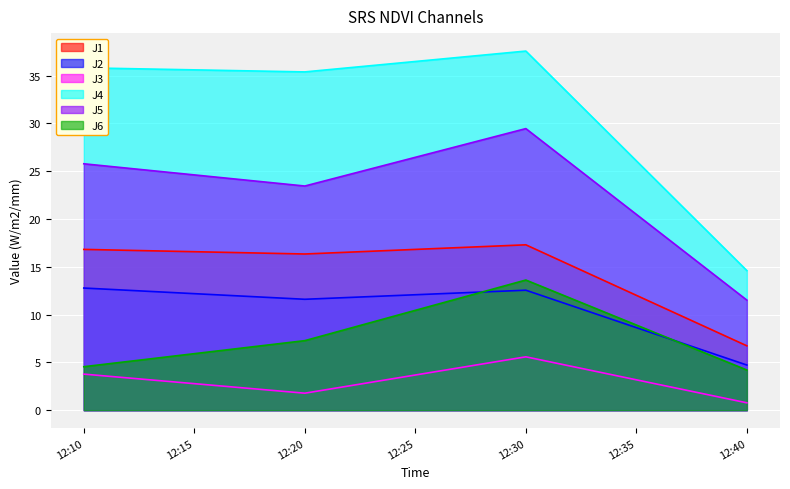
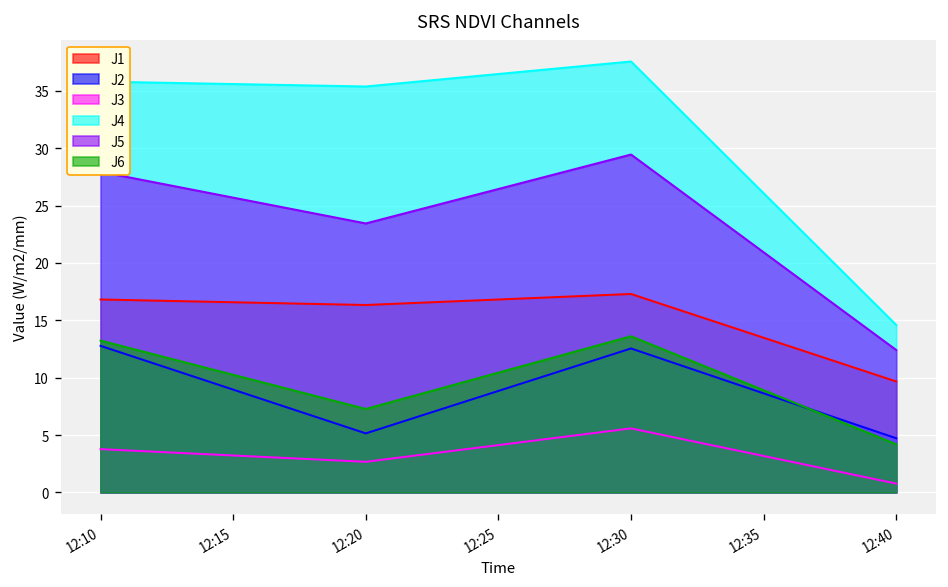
  {
    "J1": {
      "12:10": 17,
      "12:20": 16,
      "12:30": 17,
-     "12:40": 7
+     "12:40": 10
    },
    "J2": {
      "12:10": 13,
-     "12:20": 12,
+     "12:20": 5,
      "12:30": 13,
      "12:40": 5
    },
    "J3": {
      "12:10": 4,
-     "12:20": 2,
+     "12:20": 3,
      "12:30": 6,
      "12:40": 1
    },
    "J4": {
      "12:20": 35,
      "12:30": 38,
      "12:40": 15
    },
    "J5": {
-     "12:10": 26,
+     "12:10": 28,
      "12:20": 23,
      "12:30": 29,
-     "12:40": 11.5
+     "12:40": 12.4
    },
    "J6": {
-     "12:10": 5,
+     "12:10": 13,
      "12:20": 7,
      "12:30": 14,
      "12:40": 4
    }
  }
